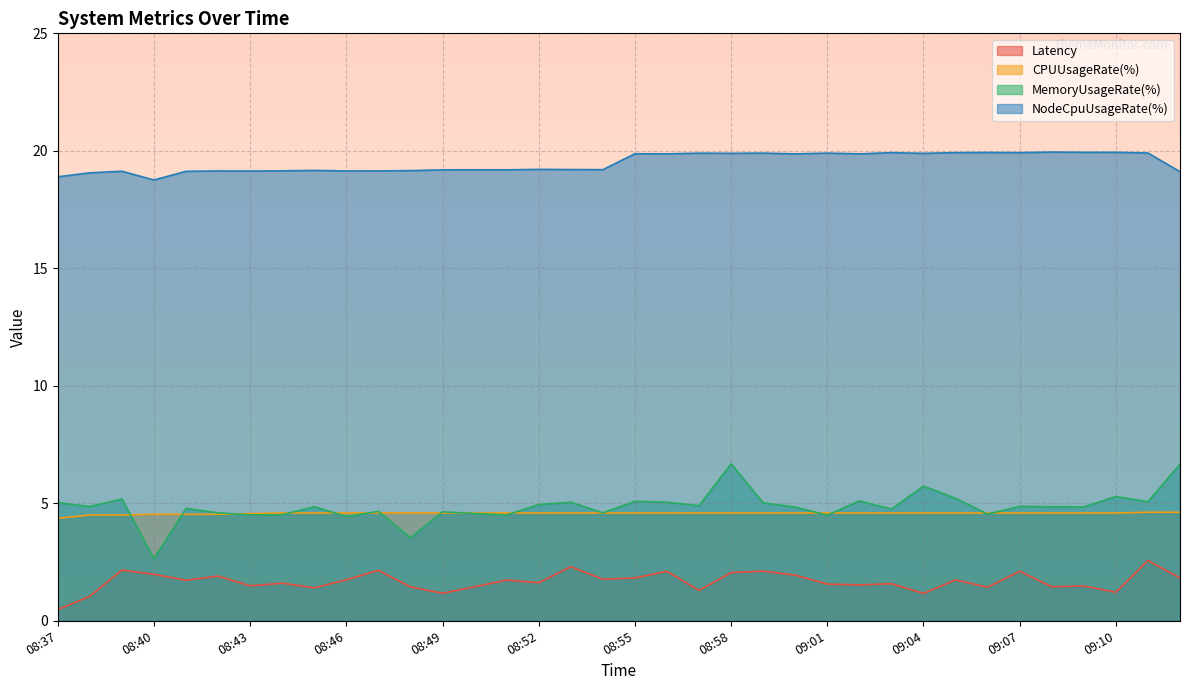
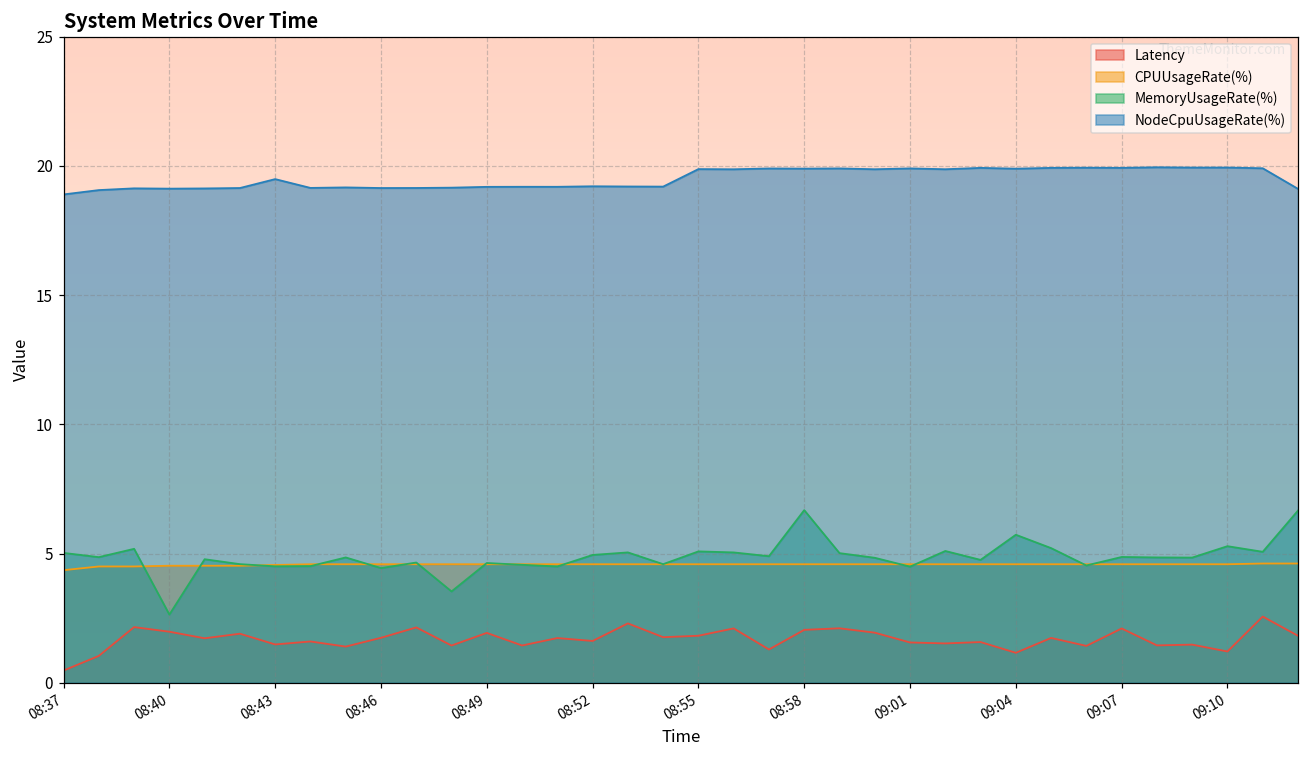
  {
    "Latency": {
      "08:37": 0.5,
      "08:40": 2.0,
      "08:43": 1.5,
      "08:46": 1.7,
-     "08:49": 1.2,
+     "08:49": 1.9,
      "08:52": 1.6,
      "08:55": 1.8,
      "08:58": 2.1,
      "09:01": 1.6,
      "09:04": 1.2,
      "09:07": 2.1,
      "09:10": 1.2
    },
    "CPUUsageRate(%)": {
      "08:37": 4.4,
      "08:40": 4.5,
      "08:46": 4.6,
      "08:52": 4.6,
      "08:55": 4.6,
      "08:58": 4.6,
      "09:04": 4.6,
      "09:07": 4.6,
      "09:10": 4.6
    },
    "MemoryUsageRate(%)": {
      "08:37": 5.0,
      "08:40": 2.6,
      "08:46": 4.4,
      "08:52": 4.9,
      "08:55": 5.1,
      "08:58": 6.7,
      "09:04": 5.7,
      "09:07": 4.9,
      "09:10": 5.3
    },
    "NodeCpuUsageRate(%)": {
      "08:37": 18.9,
-     "08:40": 18.8,
-     "08:43": 19.1,
+     "08:40": 19.1,
+     "08:43": 19.5,
      "08:46": 19.1,
      "08:49": 19.2,
      "08:52": 19.2,
      "08:55": 19.9,
      "08:58": 19.9,
      "09:01": 19.9,
      "09:04": 19.9,
      "09:07": 19.9,
      "09:10": 19.9
    }
  }
